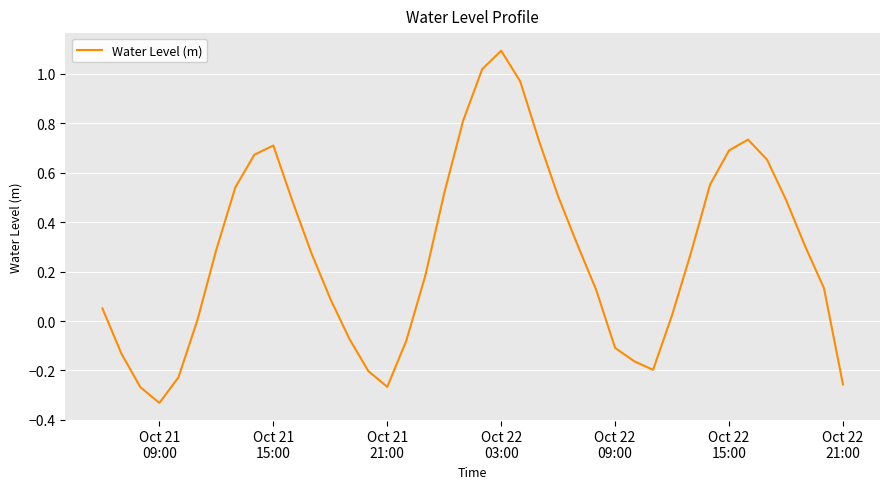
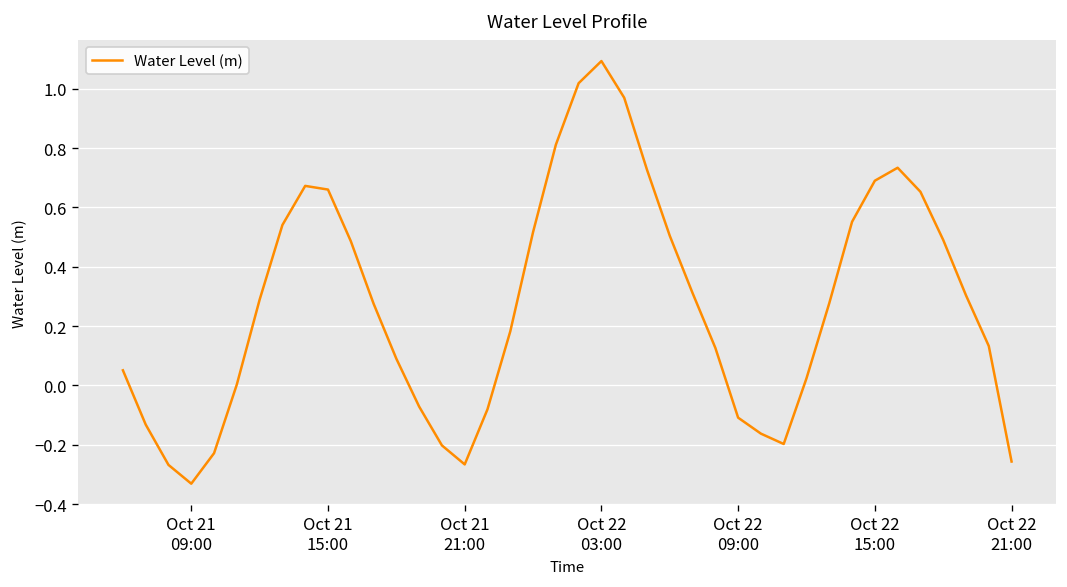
  {
    "Oct 21 09:00": -0.33,
-   "Oct 21 15:00": 0.71,
+   "Oct 21 15:00": 0.66,
    "Oct 21 21:00": -0.27,
    "Oct 22 03:00": 1.09,
    "Oct 22 09:00": -0.11,
    "Oct 22 15:00": 0.69,
    "Oct 22 21:00": -0.26
  }
